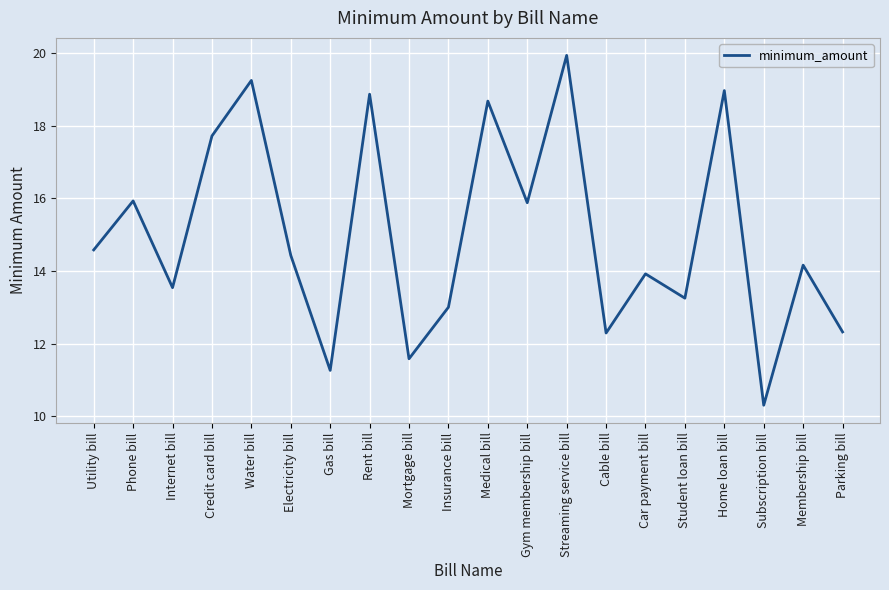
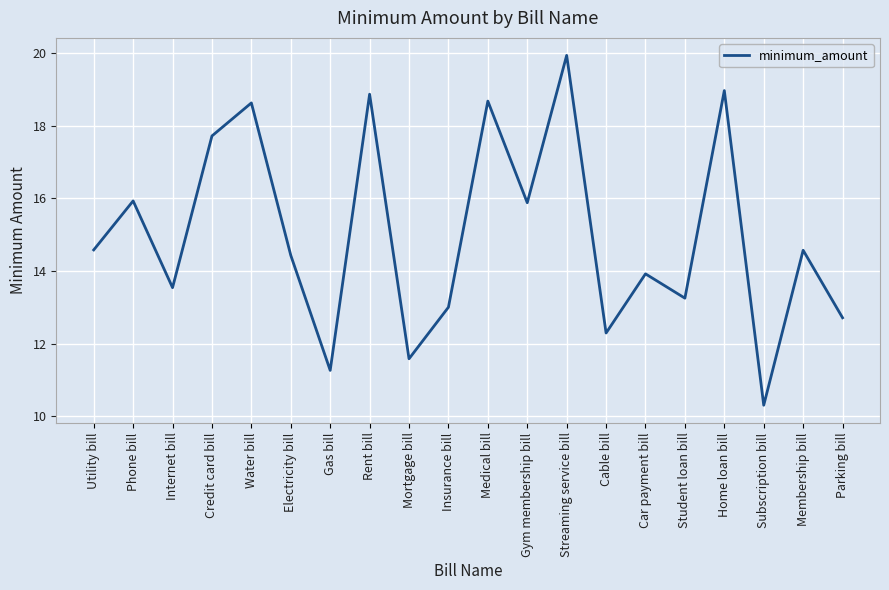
  {
    "Utility bill": 14.6,
    "Phone bill": 15.9,
    "Internet bill": 13.5,
    "Credit card bill": 17.7,
-   "Water bill": 19.3,
+   "Water bill": 18.6,
    "Electricity bill": 14.4,
    "Gas bill": 11.3,
    "Rent bill": 18.9,
    "Mortgage bill": 11.6,
    "Insurance bill": 13.0,
    "Medical bill": 18.7,
    "Gym membership bill": 15.9,
    "Streaming service bill": 19.9,
    "Cable bill": 12.3,
    "Car payment bill": 13.9,
    "Student loan bill": 13.3,
    "Home loan bill": 19.0,
    "Subscription bill": 10.3,
-   "Membership bill": 14.2,
-   "Parking bill": 12.3
+   "Membership bill": 14.6,
+   "Parking bill": 12.7
  }
